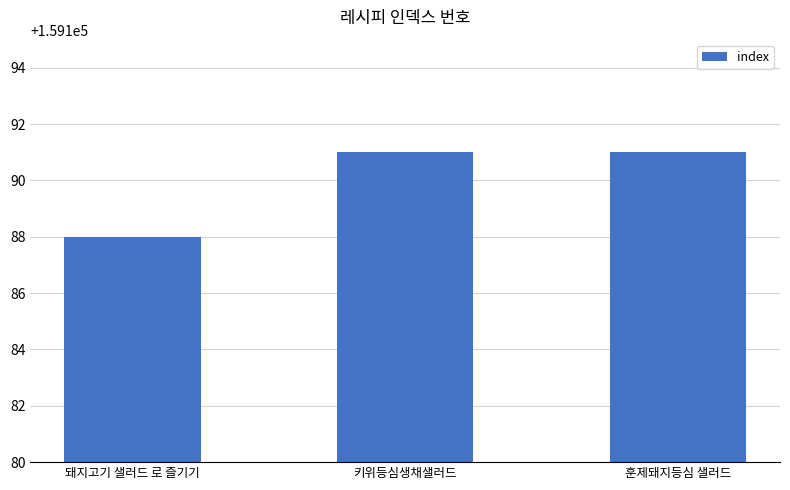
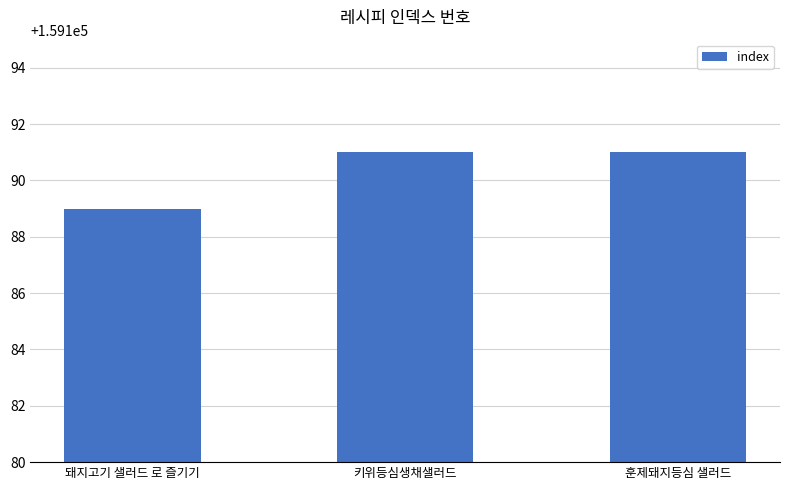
  {
-   "돼지고기 샐러드 로 즐기기": 159188,
+   "돼지고기 샐러드 로 즐기기": 159189,
    "키위등심생채샐러드": 159191,
    "훈제돼지등심 샐러드": 159191
  }
